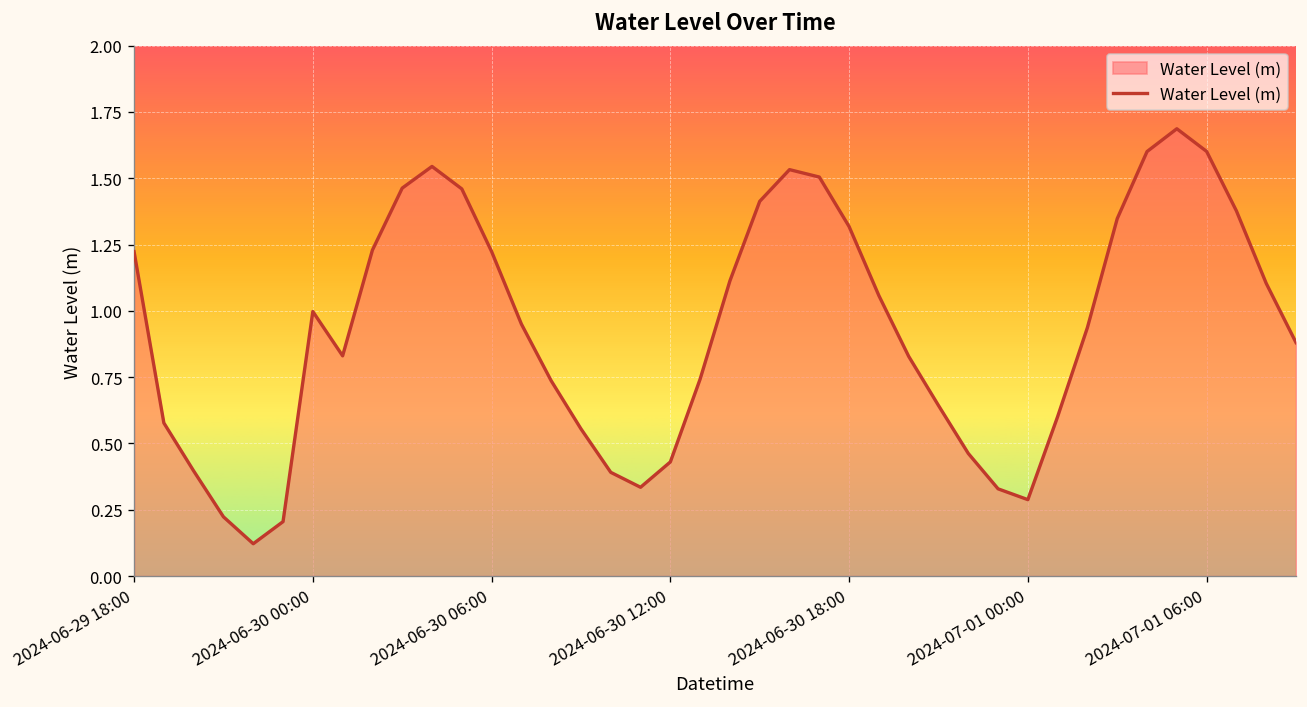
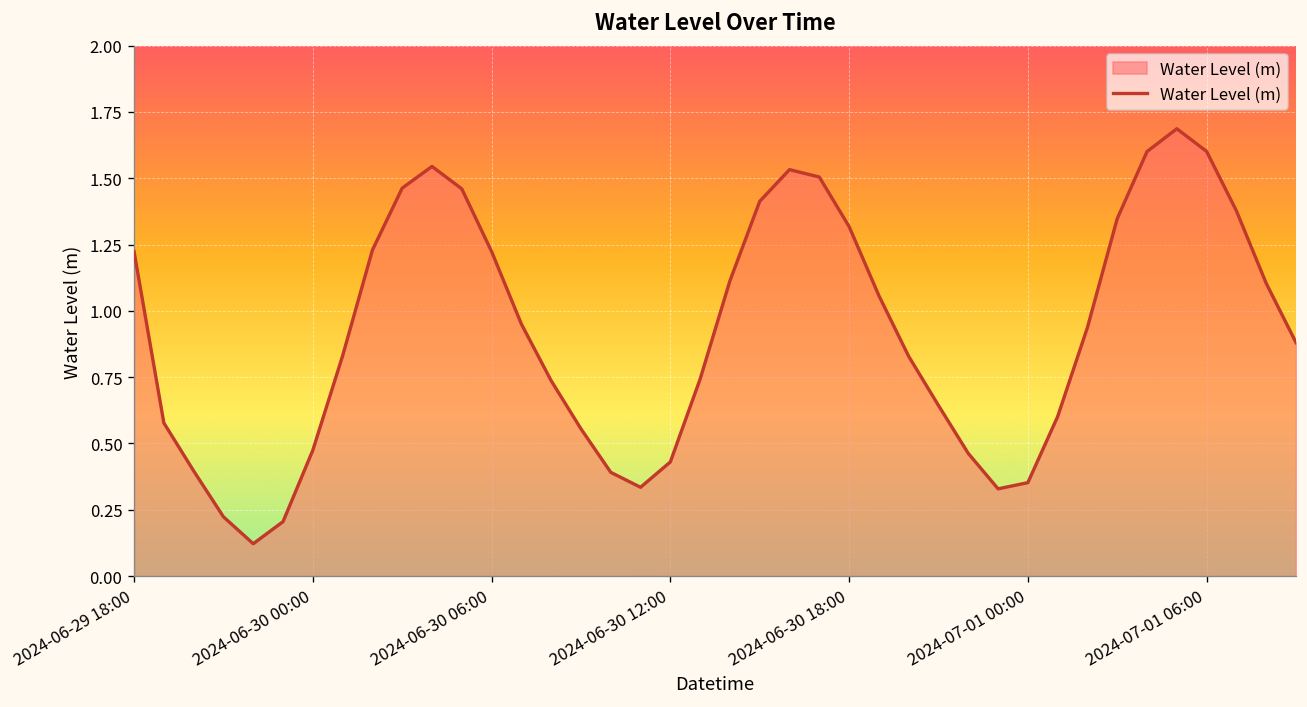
  {
    "2024-06-29 18:00": 1.22,
-   "2024-06-30 00:00": 1.00,
+   "2024-06-30 00:00": 0.47,
    "2024-06-30 06:00": 1.22,
    "2024-06-30 12:00": 0.43,
    "2024-06-30 18:00": 1.32,
-   "2024-07-01 00:00": 0.29,
+   "2024-07-01 00:00": 0.35,
    "2024-07-01 06:00": 1.60
  }
